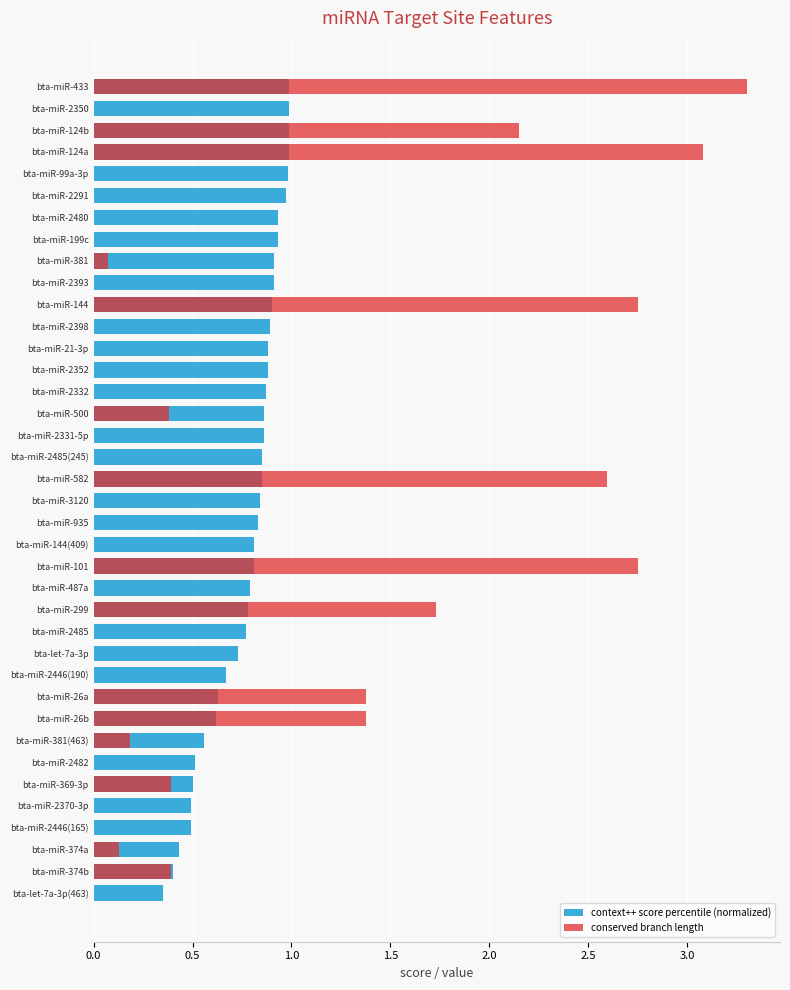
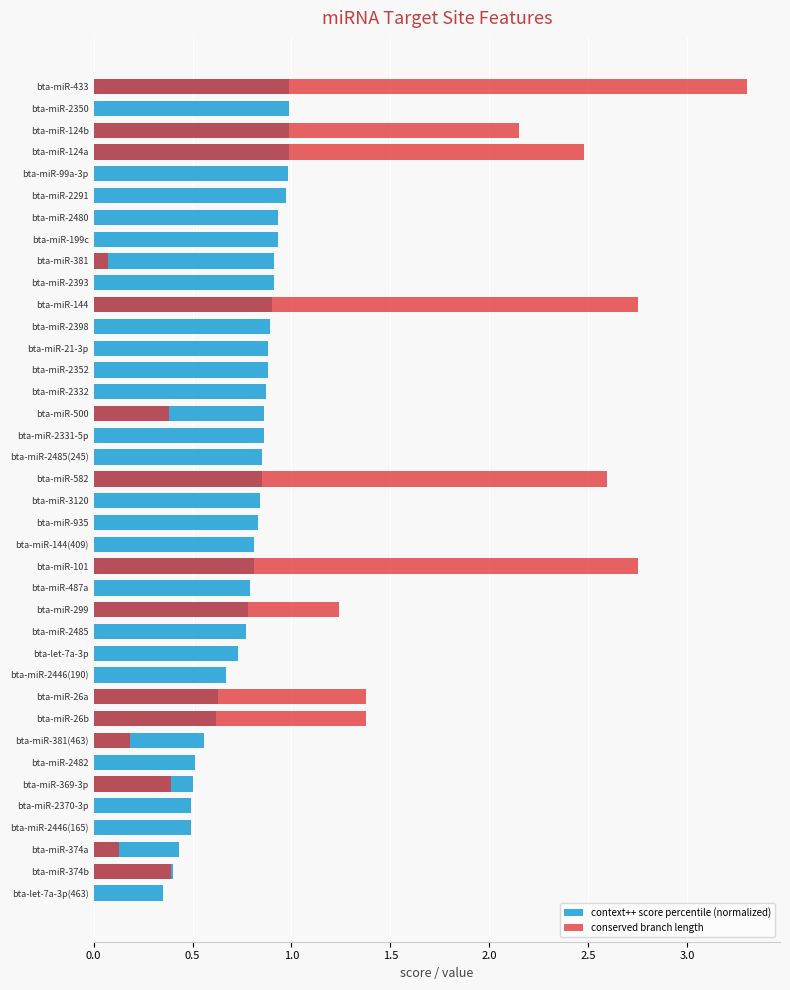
  {
    "context++ score percentile (normalized)": {
      "bta-miR-2350": 0.99,
      "bta-miR-99a-3p": 0.98,
      "bta-miR-2291": 0.97,
      "bta-miR-2480": 0.93,
      "bta-miR-199c": 0.93,
      "bta-miR-381": 0.91,
      "bta-miR-2393": 0.91,
      "bta-miR-2398": 0.89,
      "bta-miR-21-3p": 0.88,
      "bta-miR-2352": 0.88,
      "bta-miR-2332": 0.87,
      "bta-miR-500": 0.86,
      "bta-miR-2331-5p": 0.86,
      "bta-miR-2485(245)": 0.85,
      "bta-miR-3120": 0.84,
      "bta-miR-935": 0.83,
      "bta-miR-144(409)": 0.81,
      "bta-miR-487a": 0.79,
      "bta-miR-2485": 0.77,
      "bta-let-7a-3p": 0.73,
      "bta-miR-2446(190)": 0.67,
      "bta-miR-381(463)": 0.56,
      "bta-miR-2482": 0.51,
      "bta-miR-369-3p": 0.50,
      "bta-miR-2370-3p": 0.49,
      "bta-miR-2446(165)": 0.49,
      "bta-miR-374a": 0.43,
      "bta-miR-374b": 0.40,
      "bta-let-7a-3p(463)": 0.35
    },
    "conserved branch length": {
      "bta-miR-433": 3.30,
      "bta-miR-2350": 0.00,
      "bta-miR-124b": 2.15,
-     "bta-miR-124a": 3.08,
+     "bta-miR-124a": 2.48,
      "bta-miR-99a-3p": 0.00,
      "bta-miR-2291": 0.00,
      "bta-miR-2480": 0.00,
      "bta-miR-199c": 0.00,
      "bta-miR-2393": 0.00,
      "bta-miR-144": 2.75,
      "bta-miR-2398": 0.00,
      "bta-miR-21-3p": 0.00,
      "bta-miR-2352": 0.00,
      "bta-miR-2332": 0.00,
      "bta-miR-2331-5p": 0.00,
      "bta-miR-2485(245)": 0.00,
      "bta-miR-582": 2.59,
      "bta-miR-3120": 0.00,
      "bta-miR-935": 0.00,
      "bta-miR-144(409)": 0.00,
      "bta-miR-101": 2.75,
      "bta-miR-487a": 0.00,
-     "bta-miR-299": 1.73,
+     "bta-miR-299": 1.24,
      "bta-miR-2485": 0.00,
      "bta-let-7a-3p": 0.00,
      "bta-miR-2446(190)": 0.00,
      "bta-miR-26a": 1.38,
      "bta-miR-26b": 1.38,
      "bta-miR-2482": 0.00,
      "bta-miR-2370-3p": 0.00,
      "bta-miR-2446(165)": 0.00,
      "bta-let-7a-3p(463)": 0.00
    }
  }
